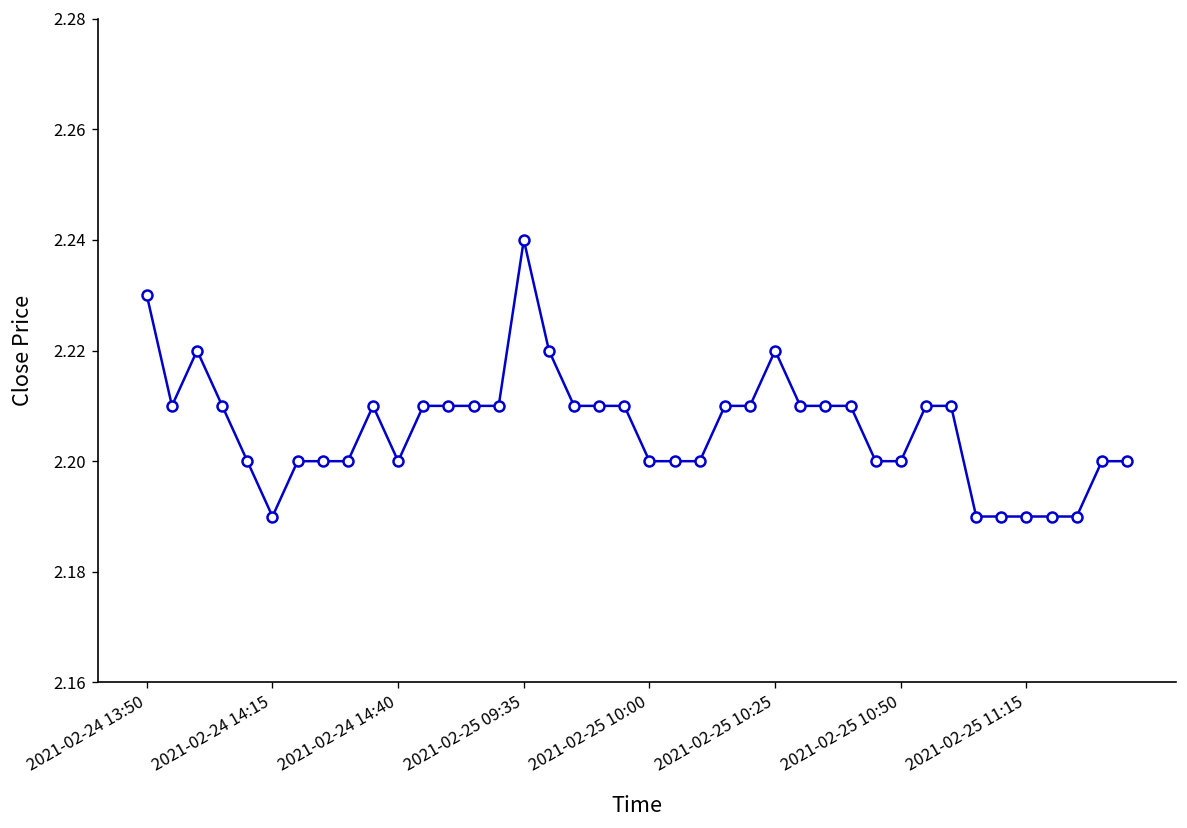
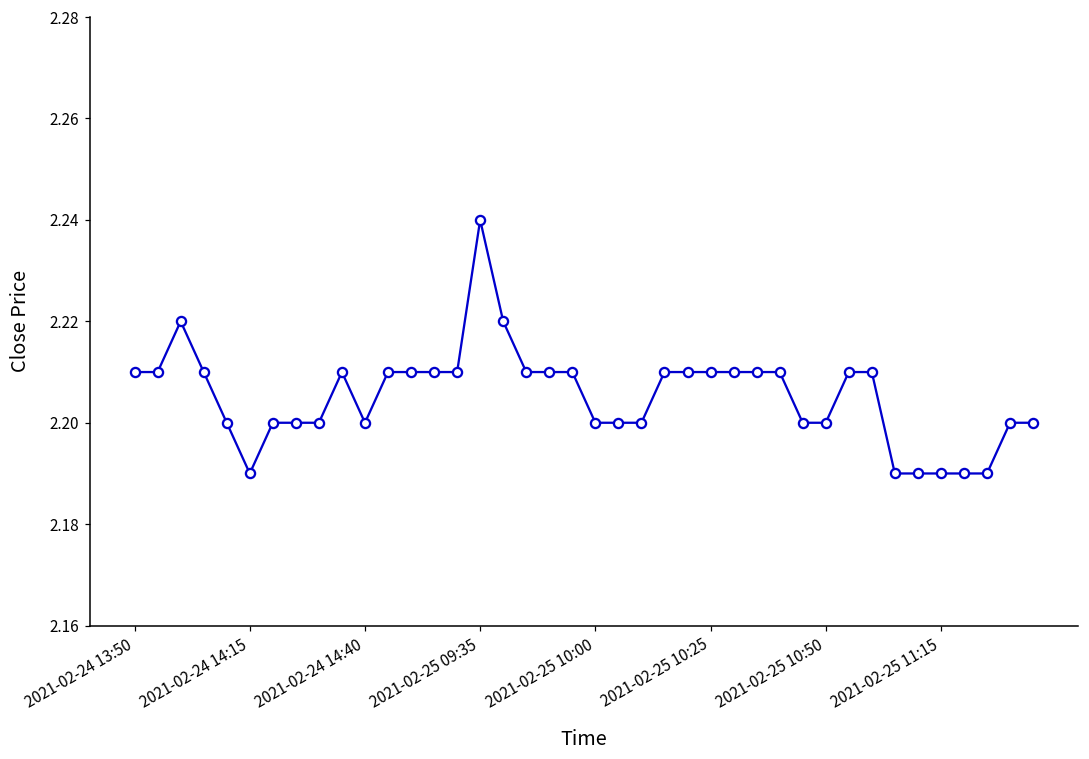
  {
-   "2021-02-24 13:50": 2.23,
+   "2021-02-24 13:50": 2.21,
    "2021-02-24 14:15": 2.19,
    "2021-02-24 14:40": 2.20,
    "2021-02-25 09:35": 2.24,
    "2021-02-25 10:00": 2.20,
-   "2021-02-25 10:25": 2.22,
+   "2021-02-25 10:25": 2.21,
    "2021-02-25 10:50": 2.20,
    "2021-02-25 11:15": 2.19
  }
